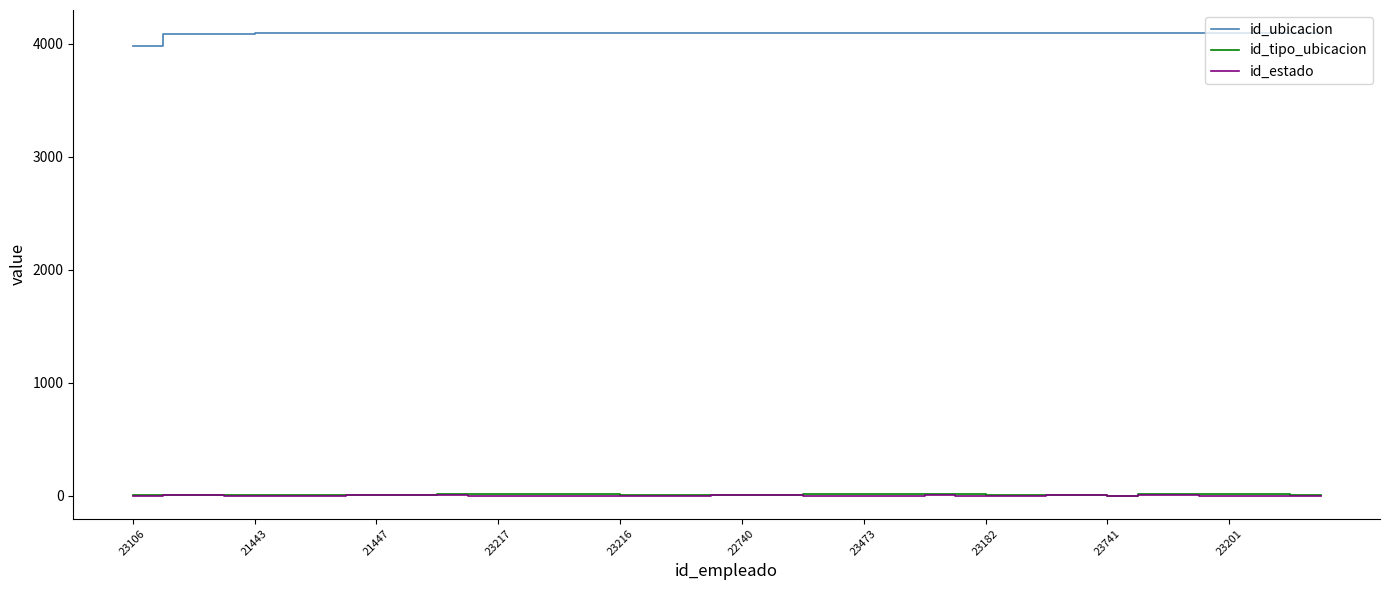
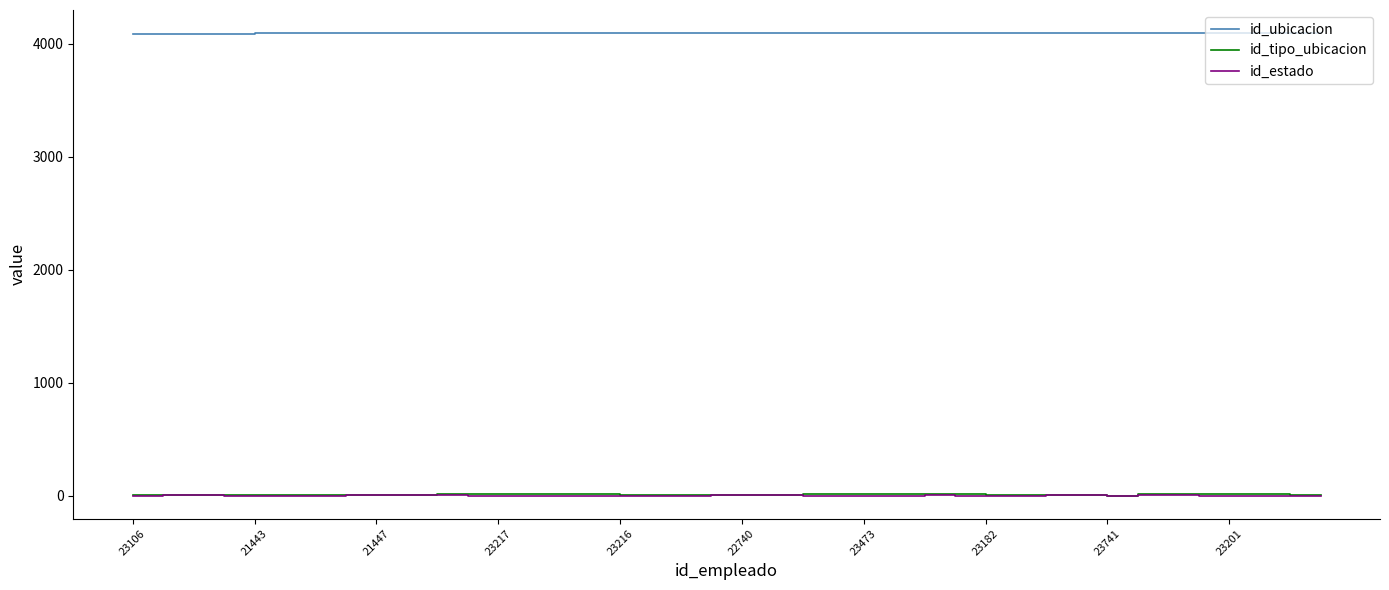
  {
    "id_ubicacion": {
-     "23106": 3980,
+     "23106": 4090,
      "21443": 4090,
      "21447": 4090,
      "23217": 4090,
      "23216": 4090,
      "22740": 4090,
      "23473": 4090,
      "23182": 4090,
      "23741": 4090
    }
  }
